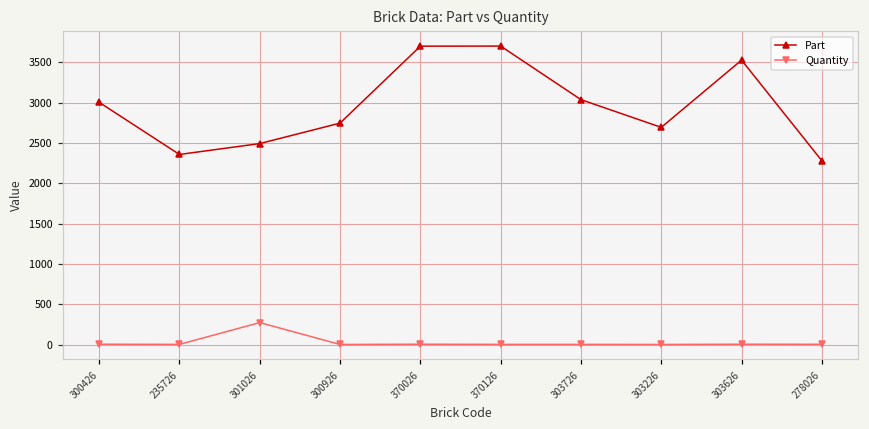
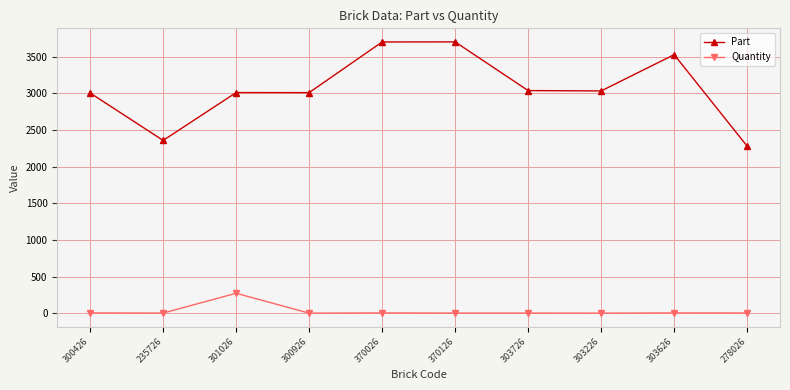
  {
    "Part": {
      "300426": 3000,
      "235726": 2400,
-     "301026": 2500,
-     "300926": 2700,
+     "301026": 3000,
+     "300926": 3000,
      "370026": 3700,
      "370126": 3700,
      "303726": 3000,
-     "303226": 2700,
+     "303226": 3000,
      "303626": 3500,
      "278026": 2300
    },
    "Quantity": {
      "300426": 0,
      "235726": 0,
      "301026": 300,
      "300926": 0,
      "370026": 0,
      "370126": 0,
      "303726": 0,
      "303226": 0,
      "303626": 0,
      "278026": 0
    }
  }
